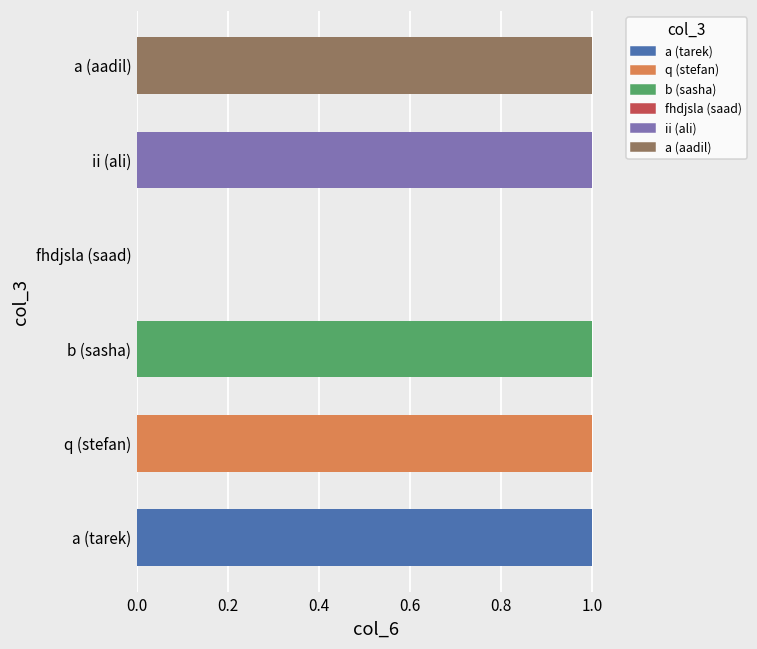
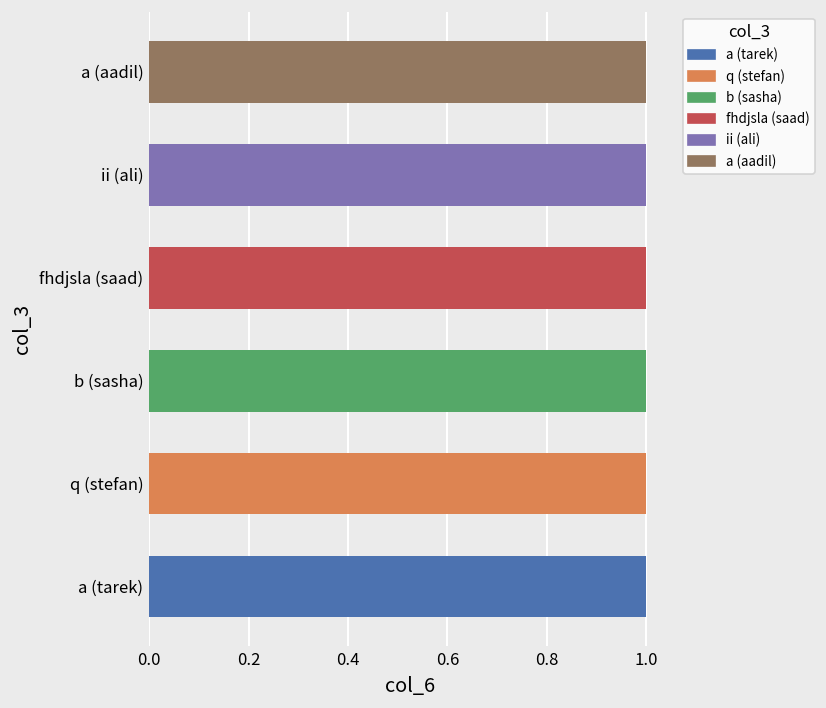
  {
    "a (aadil)": 1,
    "ii (ali)": 1,
-   "fhdjsla (saad)": 0,
+   "fhdjsla (saad)": 1,
    "b (sasha)": 1,
    "q (stefan)": 1,
    "a (tarek)": 1
  }
